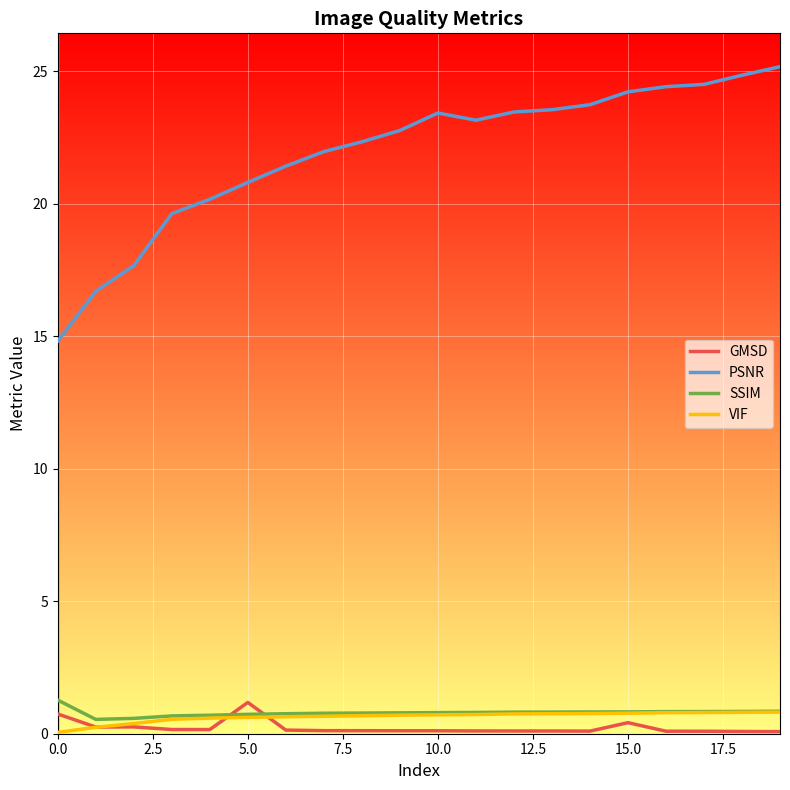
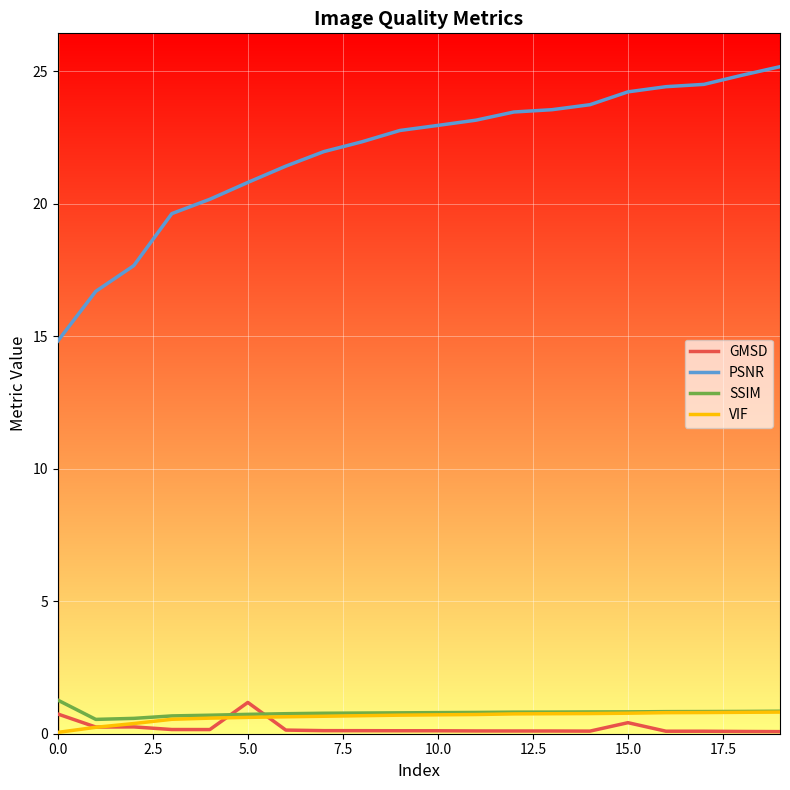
  {
    "GMSD": {
      "5.0": 1.2,
      "10.0": 0.1,
      "15.0": 0.4
    },
    "PSNR": {
      "5.0": 20.8,
-     "10.0": 23.4,
+     "10.0": 22.9,
      "15.0": 24.2
    },
    "SSIM": {
      "5.0": 0.7
    },
    "VIF": {
      "5.0": 0.6
    }
  }
